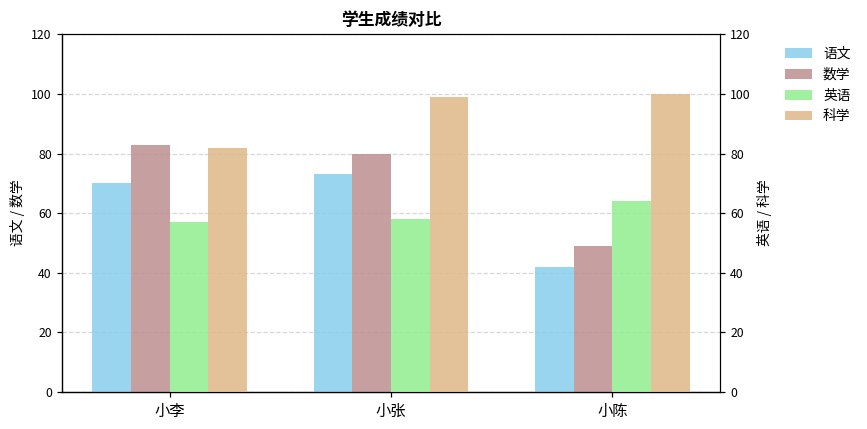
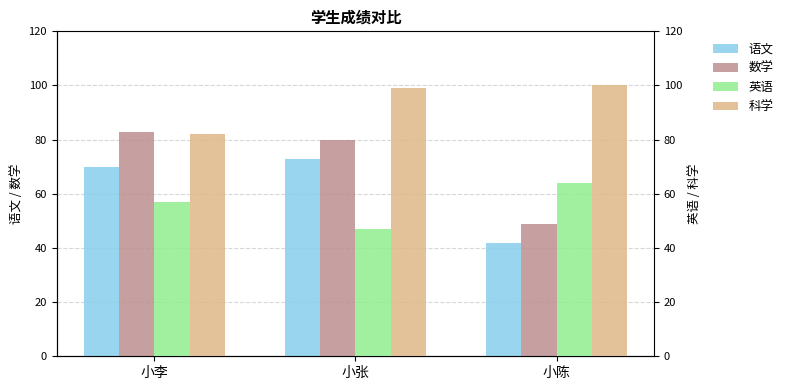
  {
    "语文": {
      "小李": 70,
      "小张": 73,
      "小陈": 42
    },
    "英语": {
      "小李": 57,
-     "小张": 58,
+     "小张": 47,
      "小陈": 64
    }
  }
